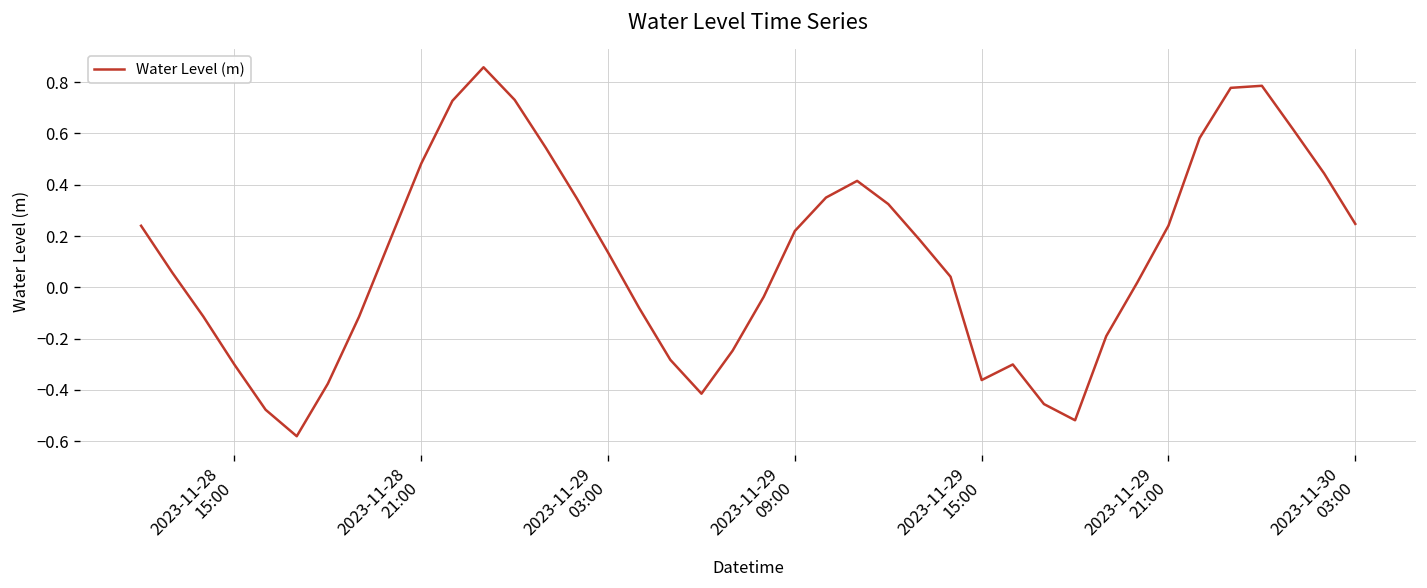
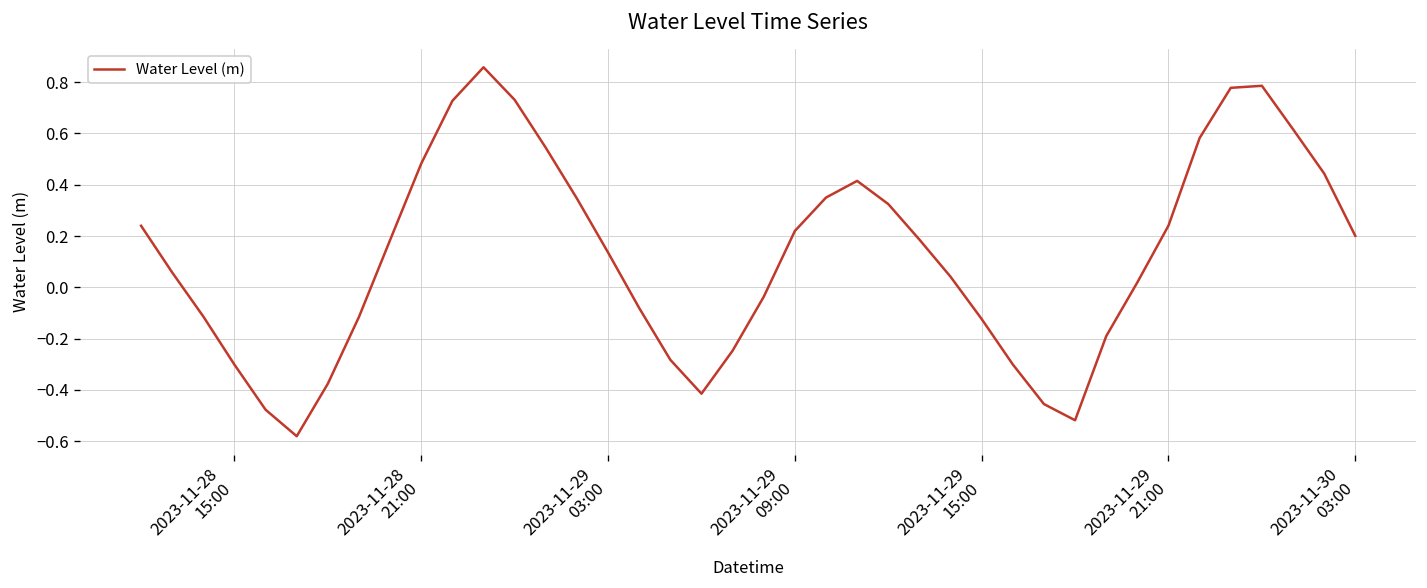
  {
    "2023-11-28 15:00": -0.30,
    "2023-11-28 21:00": 0.48,
    "2023-11-29 03:00": 0.14,
    "2023-11-29 09:00": 0.22,
-   "2023-11-29 15:00": -0.36,
+   "2023-11-29 15:00": -0.12,
    "2023-11-29 21:00": 0.24,
-   "2023-11-30 03:00": 0.25
+   "2023-11-30 03:00": 0.20
  }
